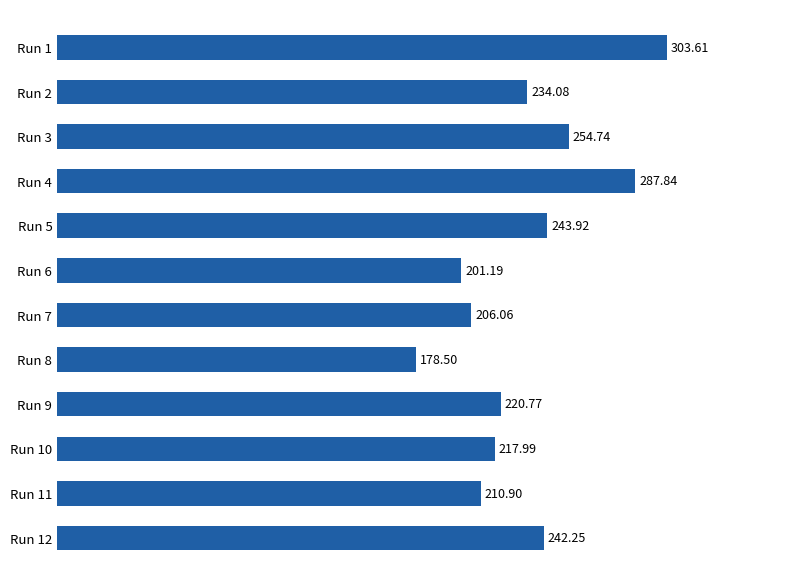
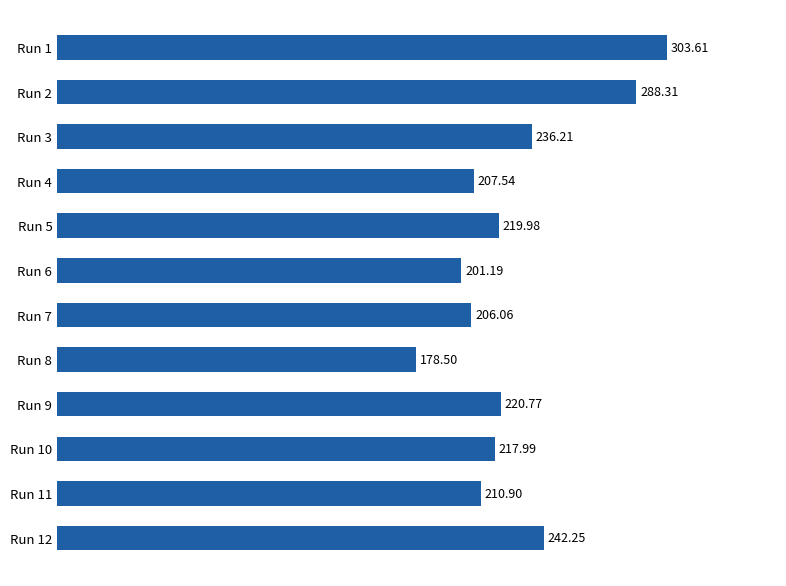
  {
    "Run 1": 303.61,
-   "Run 2": 234.08,
-   "Run 3": 254.74,
-   "Run 4": 287.84,
-   "Run 5": 243.92,
+   "Run 2": 288.31,
+   "Run 3": 236.21,
+   "Run 4": 207.54,
+   "Run 5": 219.98,
    "Run 6": 201.19,
    "Run 7": 206.06,
    "Run 8": 178.50,
    "Run 9": 220.77,
    "Run 10": 217.99,
    "Run 11": 210.90,
    "Run 12": 242.25
  }
